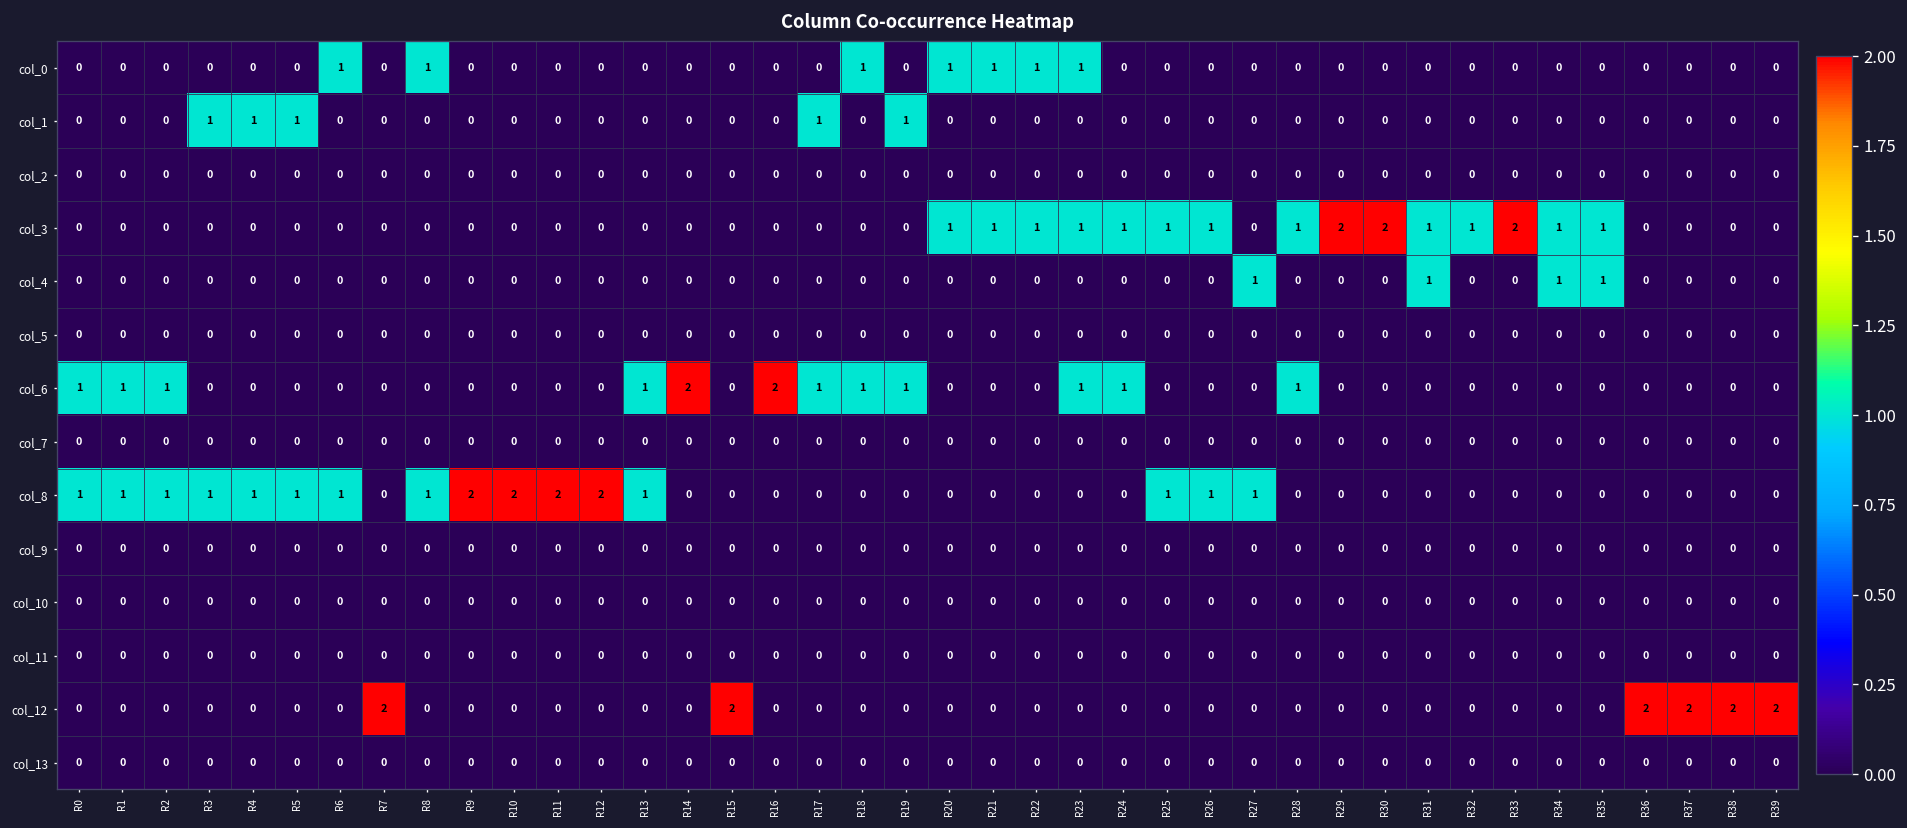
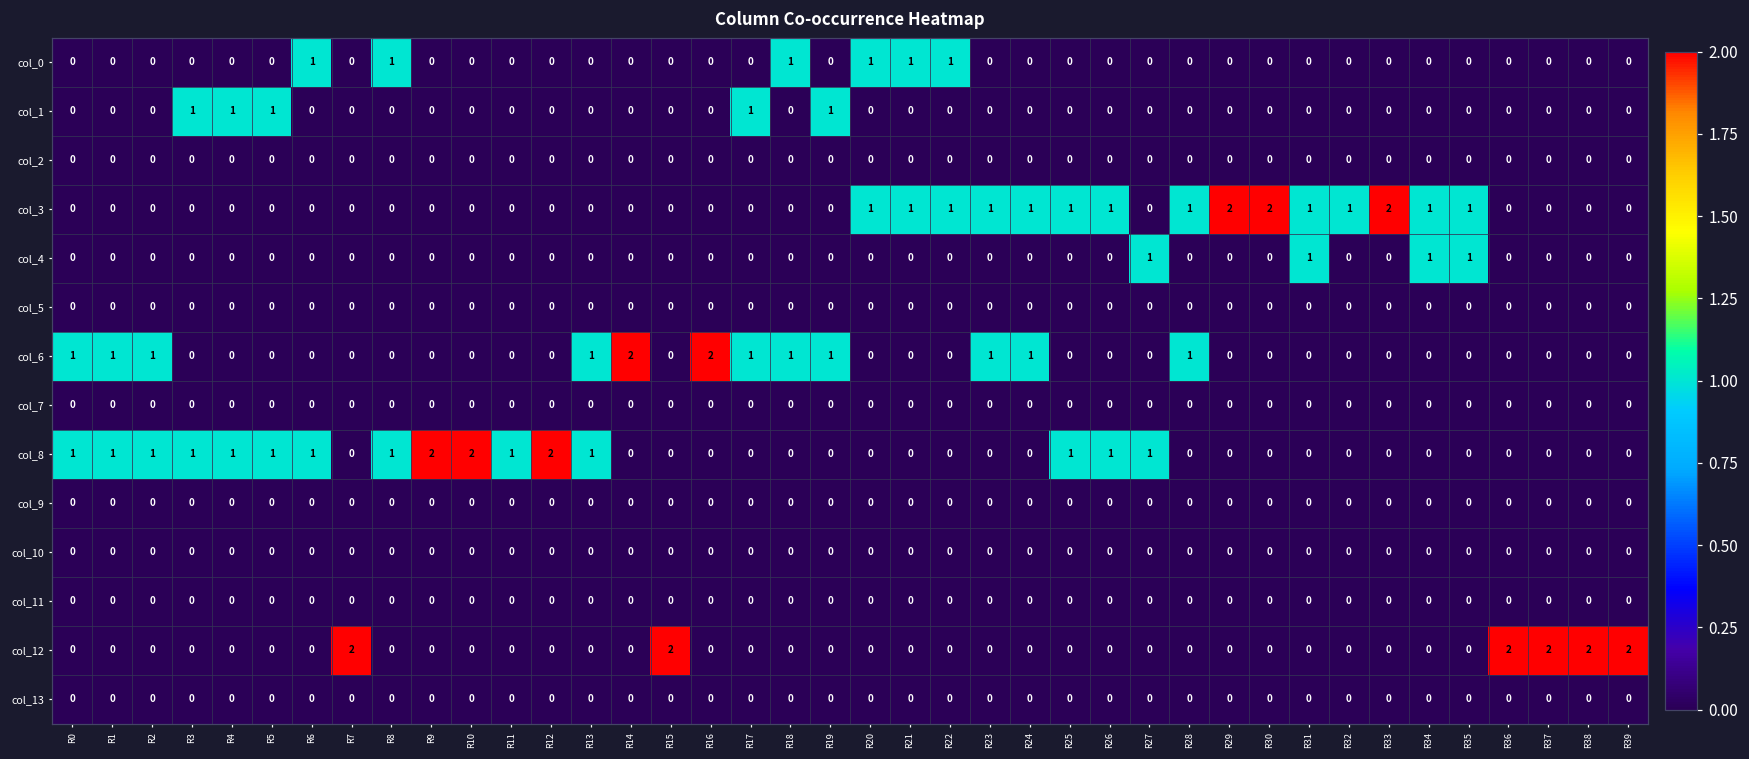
  {
    "col_0": {
      "R0": 0,
      "R1": 0,
      "R2": 0,
      "R3": 0,
      "R4": 0,
      "R5": 0,
      "R6": 1,
      "R7": 0,
      "R8": 1,
      "R9": 0,
      "R10": 0,
      "R11": 0,
      "R12": 0,
      "R13": 0,
      "R14": 0,
      "R15": 0,
      "R16": 0,
      "R17": 0,
      "R18": 1,
      "R19": 0,
      "R20": 1,
      "R21": 1,
      "R22": 1,
-     "R23": 1,
+     "R23": 0,
      "R24": 0,
      "R25": 0,
      "R26": 0,
      "R27": 0,
      "R28": 0,
      "R29": 0,
      "R30": 0,
      "R31": 0,
      "R32": 0,
      "R33": 0,
      "R34": 0,
      "R35": 0,
      "R36": 0,
      "R37": 0,
      "R38": 0,
      "R39": 0
    },
    "col_8": {
      "R0": 1,
      "R1": 1,
      "R2": 1,
      "R3": 1,
      "R4": 1,
      "R5": 1,
      "R6": 1,
      "R7": 0,
      "R8": 1,
      "R9": 2,
      "R10": 2,
-     "R11": 2,
+     "R11": 1,
      "R12": 2,
      "R13": 1,
      "R14": 0,
      "R15": 0,
      "R16": 0,
      "R17": 0,
      "R18": 0,
      "R19": 0,
      "R20": 0,
      "R21": 0,
      "R22": 0,
      "R23": 0,
      "R24": 0,
      "R25": 1,
      "R26": 1,
      "R27": 1,
      "R28": 0,
      "R29": 0,
      "R30": 0,
      "R31": 0,
      "R32": 0,
      "R33": 0,
      "R34": 0,
      "R35": 0,
      "R36": 0,
      "R37": 0,
      "R38": 0,
      "R39": 0
    }
  }
